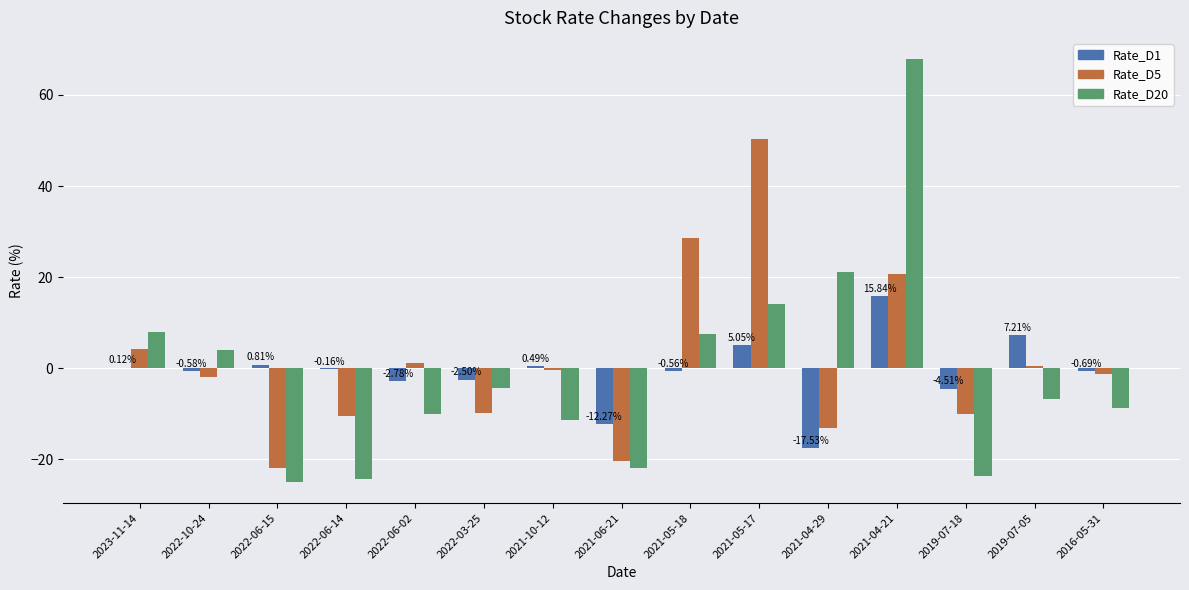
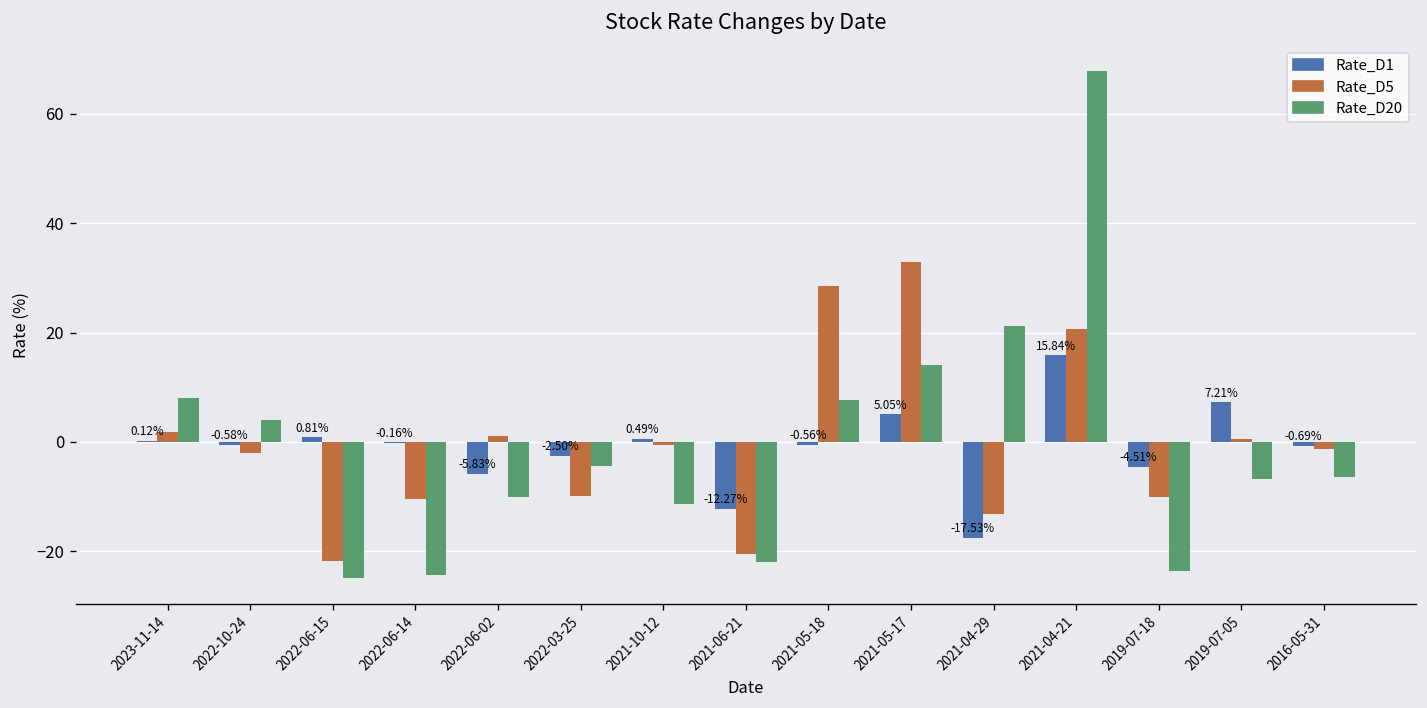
  {
    "Rate_D1": {
      "2023-11-14": "0.12%",
      "2022-10-24": "-0.58%",
      "2022-06-15": "0.81%",
      "2022-06-14": "-0.16%",
-     "2022-06-02": "-2.78%",
+     "2022-06-02": "-5.83%",
      "2022-03-25": "-2.50%",
      "2021-10-12": "0.49%",
      "2021-06-21": "-12.27%",
      "2021-05-18": "-0.56%",
      "2021-05-17": "5.05%",
      "2021-04-29": "-17.53%",
      "2021-04-21": "15.84%",
      "2019-07-18": "-4.51%",
      "2019-07-05": "7.21%",
      "2016-05-31": "-0.69%"
    },
    "Rate_D5": {
-     "2023-11-14": "4",
+     "2023-11-14": "2",
      "2022-10-24": "-2",
      "2022-06-15": "-22",
      "2022-06-14": "-10",
      "2022-06-02": "1",
      "2022-03-25": "-10",
      "2021-06-21": "-20",
      "2021-05-18": "28",
-     "2021-05-17": "50",
+     "2021-05-17": "33",
      "2021-04-29": "-13",
      "2021-04-21": "21",
      "2019-07-18": "-10",
      "2019-07-05": "1",
      "2016-05-31": "-1"
    },
    "Rate_D20": {
      "2023-11-14": "8",
      "2022-10-24": "4",
      "2022-06-15": "-25",
      "2022-06-14": "-24",
      "2022-06-02": "-10",
      "2022-03-25": "-4",
      "2021-10-12": "-11",
      "2021-06-21": "-22",
      "2021-05-18": "8",
      "2021-05-17": "14",
      "2021-04-29": "21",
      "2021-04-21": "68",
      "2019-07-18": "-24",
      "2019-07-05": "-7",
-     "2016-05-31": "-9"
+     "2016-05-31": "-6"
    }
  }
